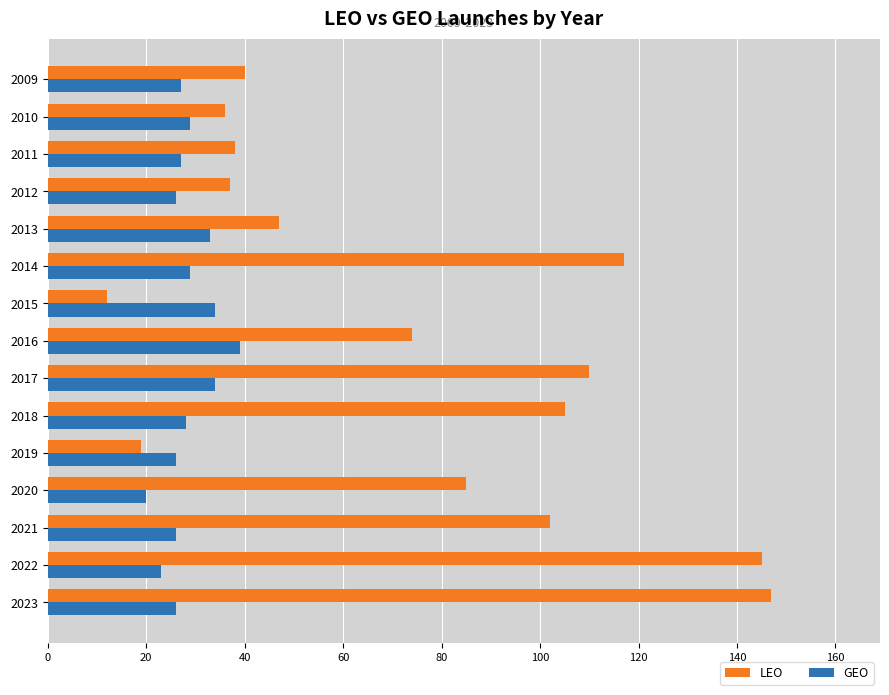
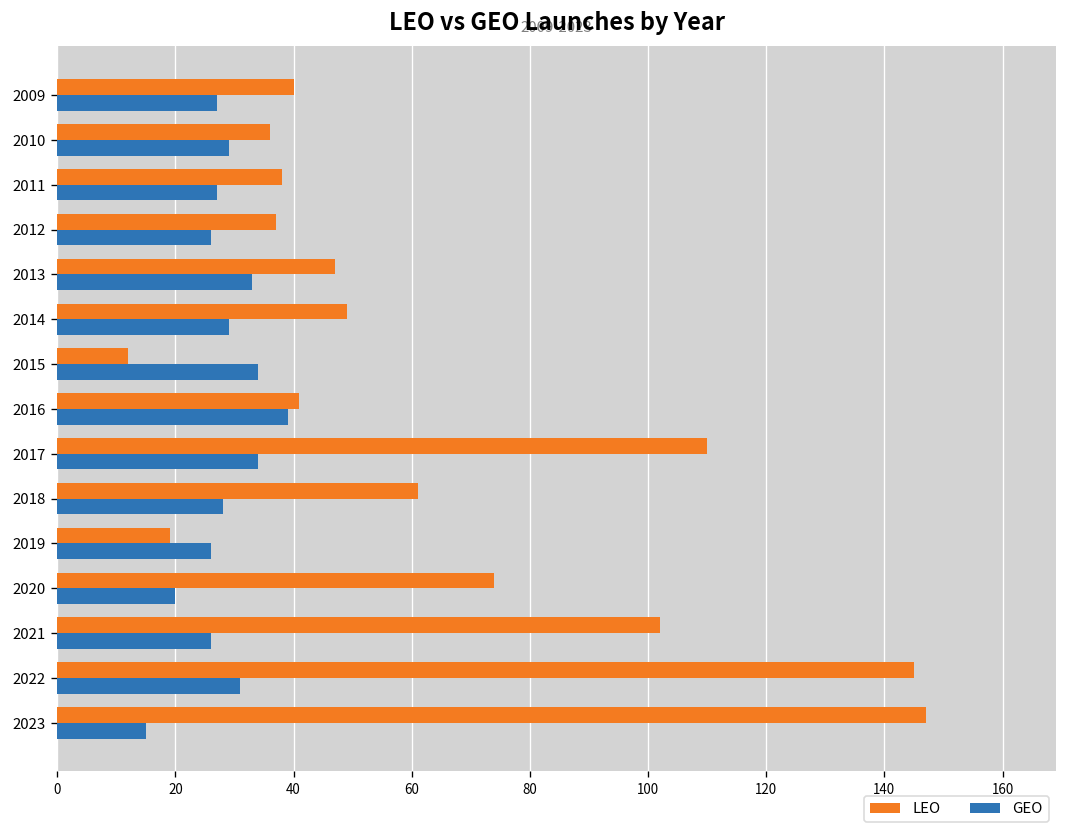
  {
    "LEO": {
      "2009": 40,
      "2010": 36,
      "2011": 38,
      "2012": 37,
      "2013": 47,
-     "2014": 117,
+     "2014": 49,
      "2015": 12,
-     "2016": 74,
+     "2016": 41,
      "2017": 110,
-     "2018": 105,
+     "2018": 61,
      "2019": 19,
-     "2020": 85,
+     "2020": 74,
      "2021": 102,
      "2022": 145,
      "2023": 147
    },
    "GEO": {
      "2009": 27,
      "2010": 29,
      "2011": 27,
      "2012": 26,
      "2013": 33,
      "2014": 29,
      "2015": 34,
      "2016": 39,
      "2017": 34,
      "2018": 28,
      "2019": 26,
      "2020": 20,
      "2021": 26,
-     "2022": 23,
-     "2023": 26
+     "2022": 31,
+     "2023": 15
    }
  }
